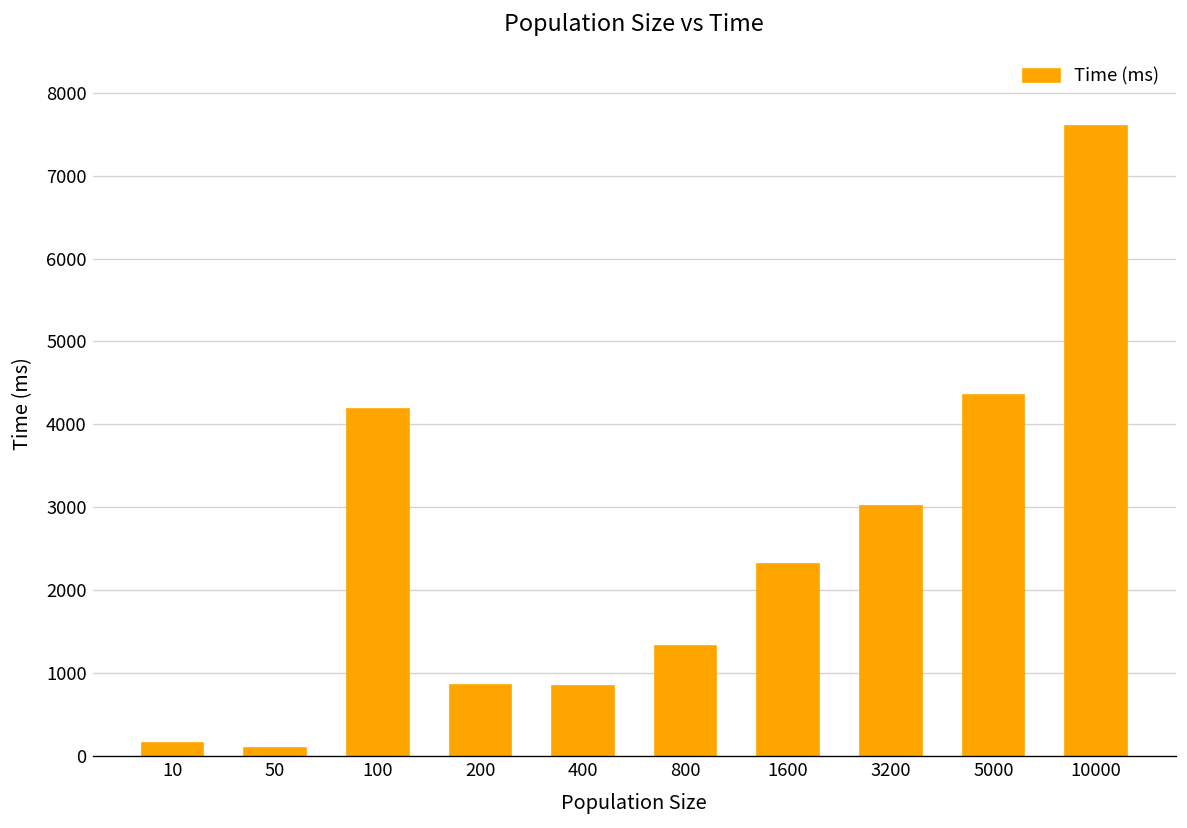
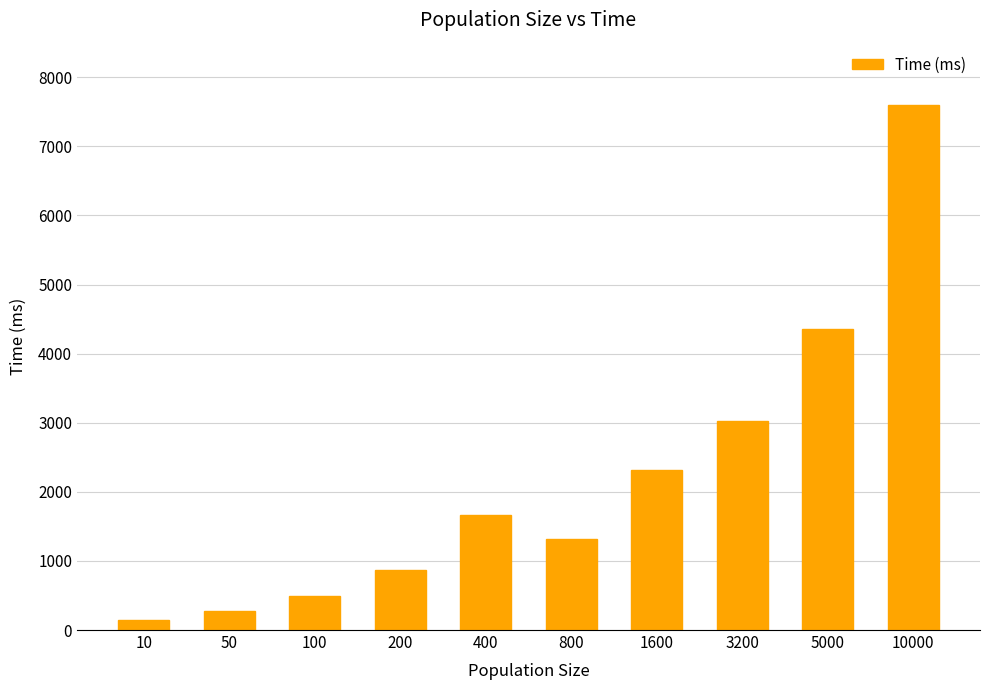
  {
    "10": 200,
-   "50": 100,
-   "100": 4200,
+   "50": 300,
+   "100": 500,
    "200": 900,
-   "400": 800,
+   "400": 1700,
    "800": 1300,
    "1600": 2300,
    "3200": 3000,
    "5000": 4400,
    "10000": 7600
  }
